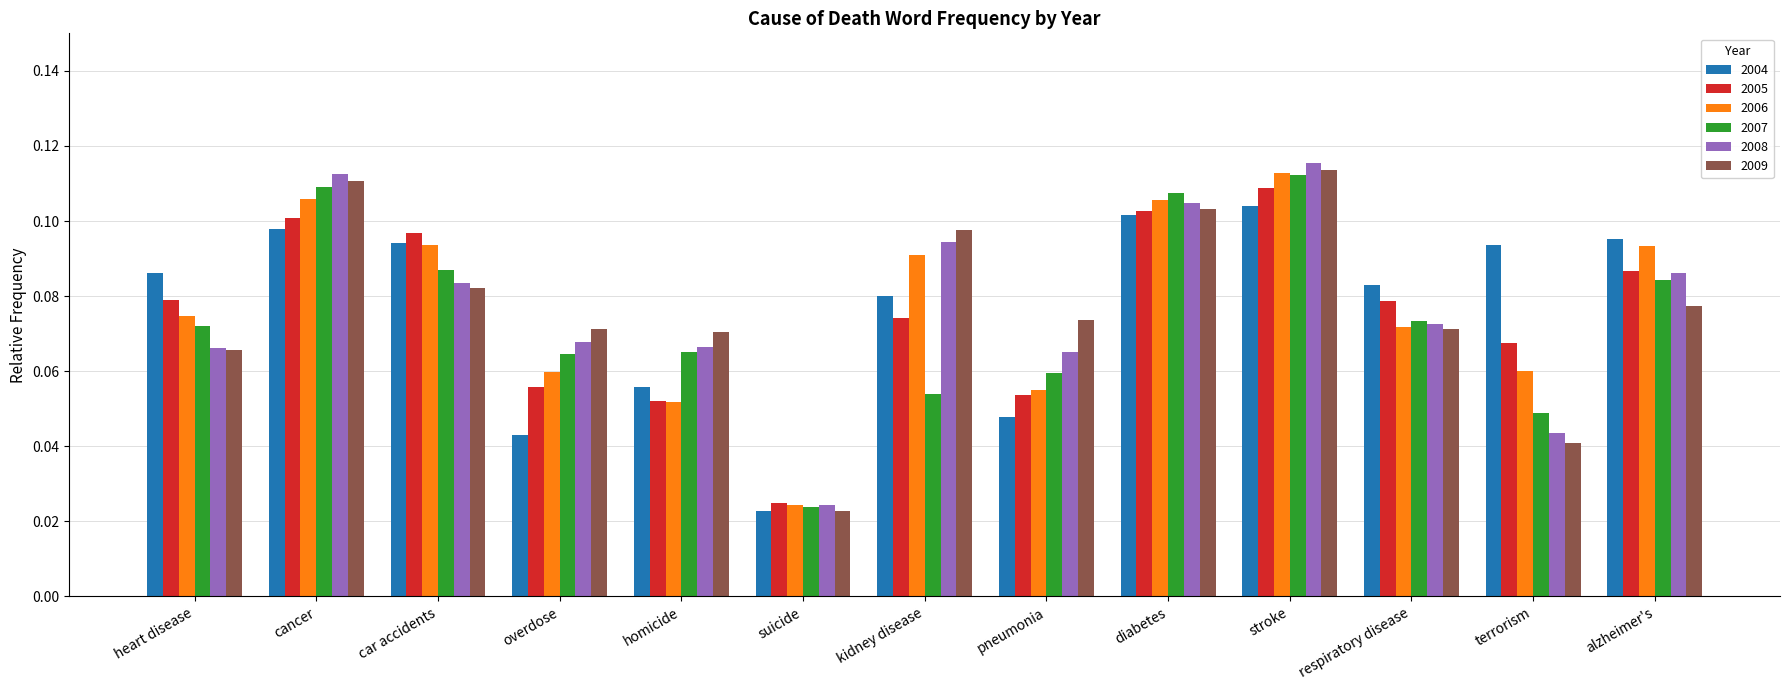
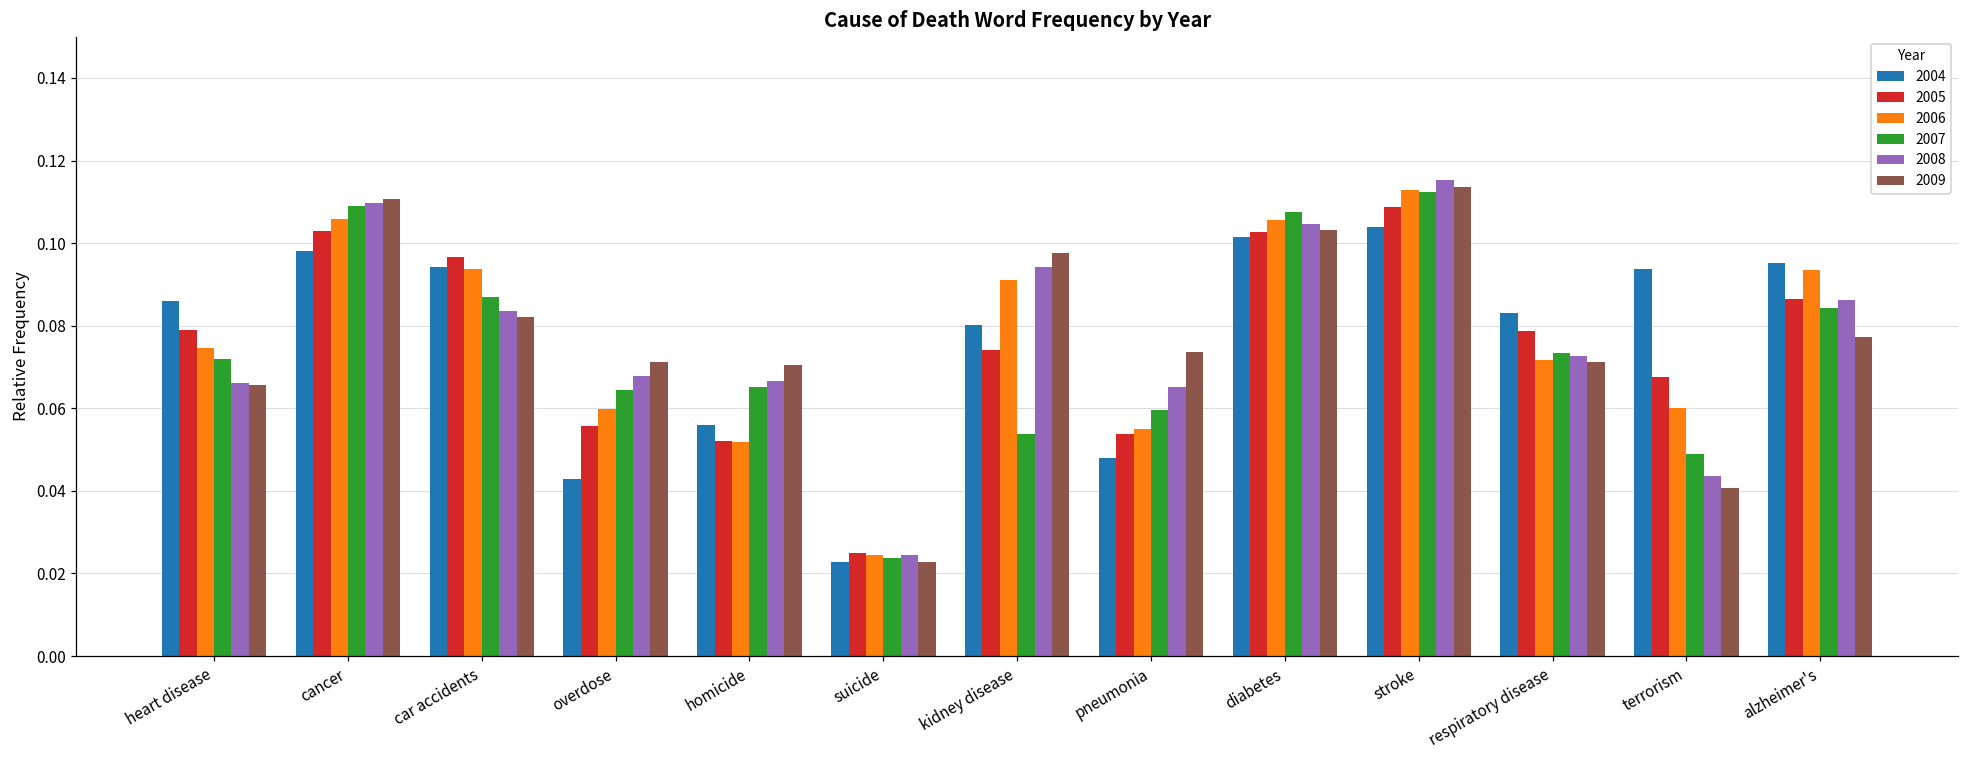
  {
    "2004": {
      "heart disease": 0.086,
      "cancer": 0.098,
      "car accidents": 0.094,
      "overdose": 0.043,
      "homicide": 0.056,
      "suicide": 0.023,
      "kidney disease": 0.080,
      "pneumonia": 0.048,
      "diabetes": 0.102,
      "stroke": 0.104,
      "respiratory disease": 0.083,
      "terrorism": 0.094,
      "alzheimer's": 0.095
    },
    "2005": {
      "heart disease": 0.079,
-     "cancer": 0.101,
+     "cancer": 0.103,
      "car accidents": 0.097,
      "overdose": 0.056,
      "homicide": 0.052,
      "suicide": 0.025,
      "kidney disease": 0.074,
      "pneumonia": 0.054,
      "diabetes": 0.103,
      "stroke": 0.109,
      "respiratory disease": 0.079,
      "terrorism": 0.067,
      "alzheimer's": 0.087
    },
    "2006": {
      "heart disease": 0.075,
      "cancer": 0.106,
      "car accidents": 0.094,
      "overdose": 0.060,
      "homicide": 0.052,
      "suicide": 0.024,
      "kidney disease": 0.091,
      "pneumonia": 0.055,
      "diabetes": 0.106,
      "stroke": 0.113,
      "respiratory disease": 0.072,
      "terrorism": 0.060,
      "alzheimer's": 0.093
    },
    "2007": {
      "heart disease": 0.072,
      "cancer": 0.109,
      "car accidents": 0.087,
      "overdose": 0.064,
      "homicide": 0.065,
      "suicide": 0.024,
      "kidney disease": 0.054,
      "pneumonia": 0.060,
      "diabetes": 0.107,
      "stroke": 0.112,
      "respiratory disease": 0.073,
      "terrorism": 0.049,
      "alzheimer's": 0.084
    },
    "2008": {
      "heart disease": 0.066,
-     "cancer": 0.113,
+     "cancer": 0.110,
      "car accidents": 0.083,
      "overdose": 0.068,
      "homicide": 0.067,
      "suicide": 0.024,
      "kidney disease": 0.094,
      "pneumonia": 0.065,
      "diabetes": 0.105,
      "stroke": 0.115,
      "respiratory disease": 0.073,
      "terrorism": 0.044,
      "alzheimer's": 0.086
    },
    "2009": {
      "heart disease": 0.066,
      "cancer": 0.111,
      "car accidents": 0.082,
      "overdose": 0.071,
      "homicide": 0.070,
      "suicide": 0.023,
      "kidney disease": 0.098,
      "pneumonia": 0.074,
      "diabetes": 0.103,
      "stroke": 0.114,
      "respiratory disease": 0.071,
      "terrorism": 0.041,
      "alzheimer's": 0.077
    }
  }
